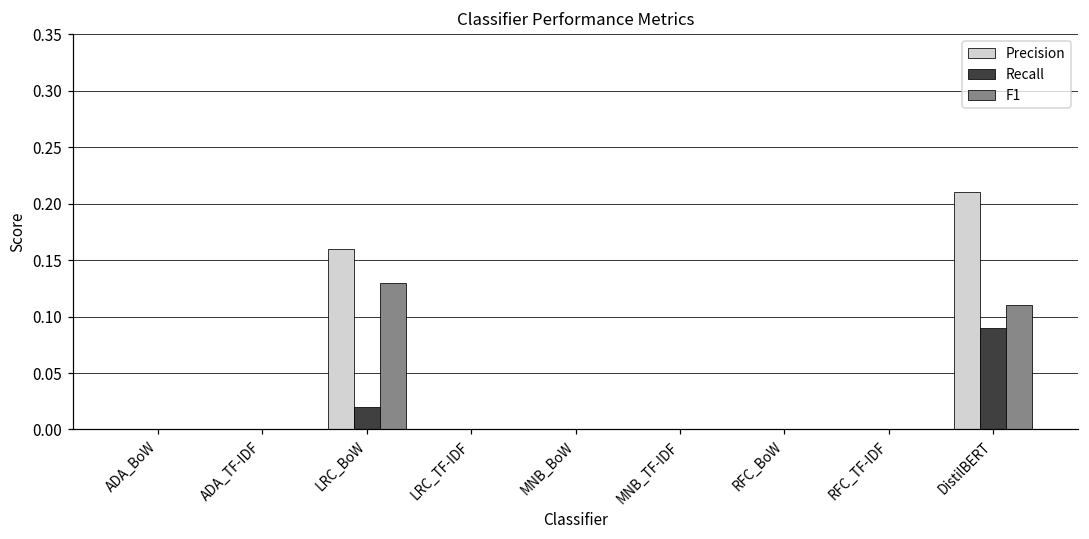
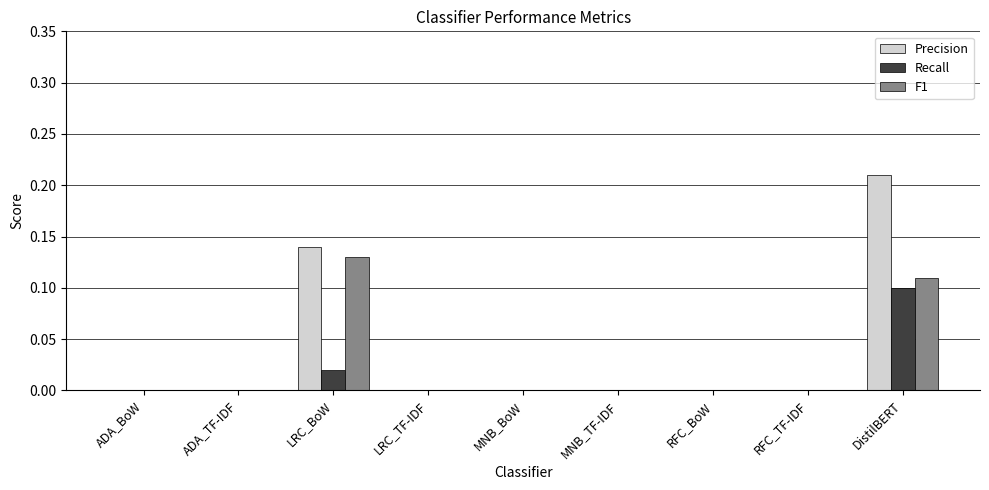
  {
    "Precision": {
      "ADA_BoW": 0.00,
      "ADA_TF-IDF": 0.00,
-     "LRC_BoW": 0.16,
+     "LRC_BoW": 0.14,
      "LRC_TF-IDF": 0.00,
      "MNB_BoW": 0.00,
      "MNB_TF-IDF": 0.00,
      "RFC_BoW": 0.00,
      "RFC_TF-IDF": 0.00,
      "DistilBERT": 0.21
    },
    "Recall": {
      "ADA_BoW": 0.00,
      "ADA_TF-IDF": 0.00,
      "LRC_BoW": 0.02,
      "LRC_TF-IDF": 0.00,
      "MNB_BoW": 0.00,
      "MNB_TF-IDF": 0.00,
      "RFC_BoW": 0.00,
      "RFC_TF-IDF": 0.00,
-     "DistilBERT": 0.09
+     "DistilBERT": 0.10
    },
    "F1": {
      "ADA_BoW": 0.00,
      "ADA_TF-IDF": 0.00,
      "LRC_BoW": 0.13,
      "LRC_TF-IDF": 0.00,
      "MNB_BoW": 0.00,
      "MNB_TF-IDF": 0.00,
      "RFC_BoW": 0.00,
      "RFC_TF-IDF": 0.00,
      "DistilBERT": 0.11
    }
  }
